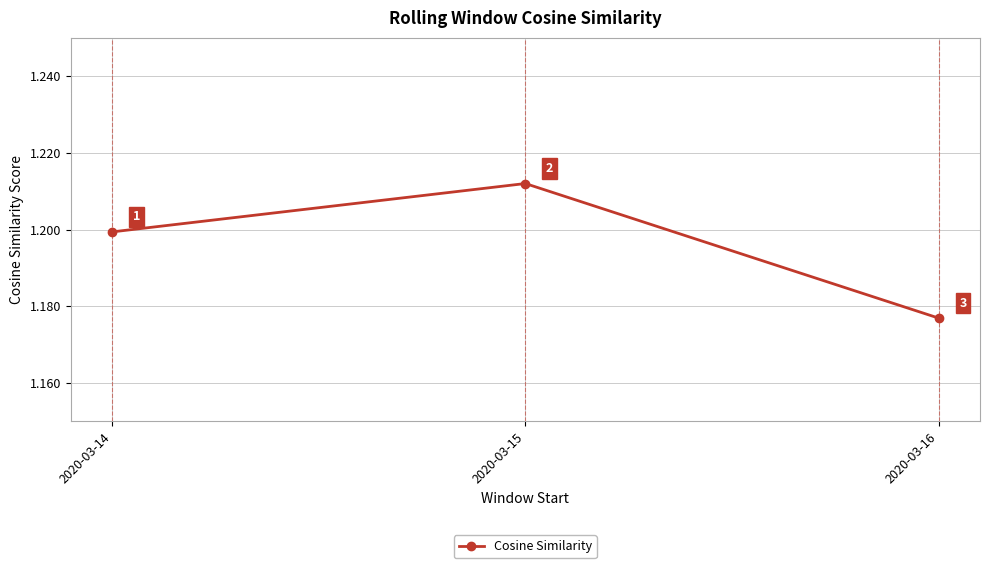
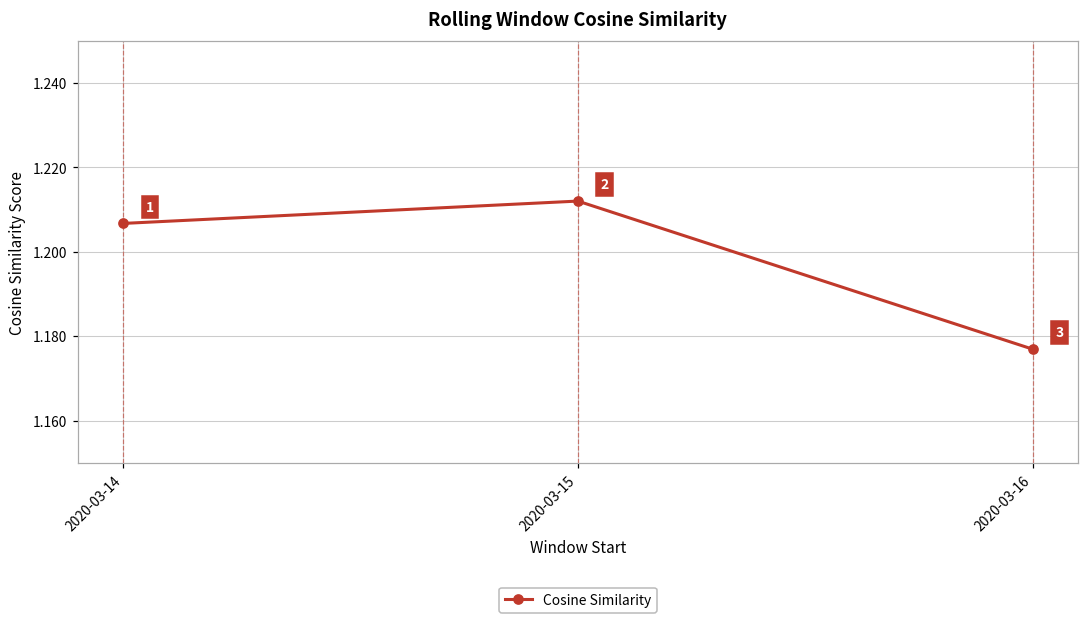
  {
-   "2020-03-14": 1.199
+   "2020-03-14": 1.207
  }
